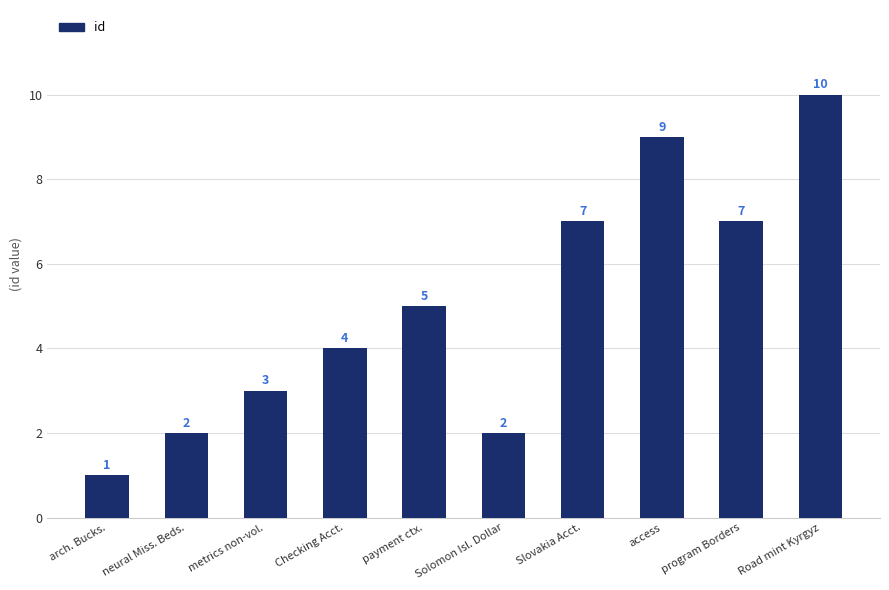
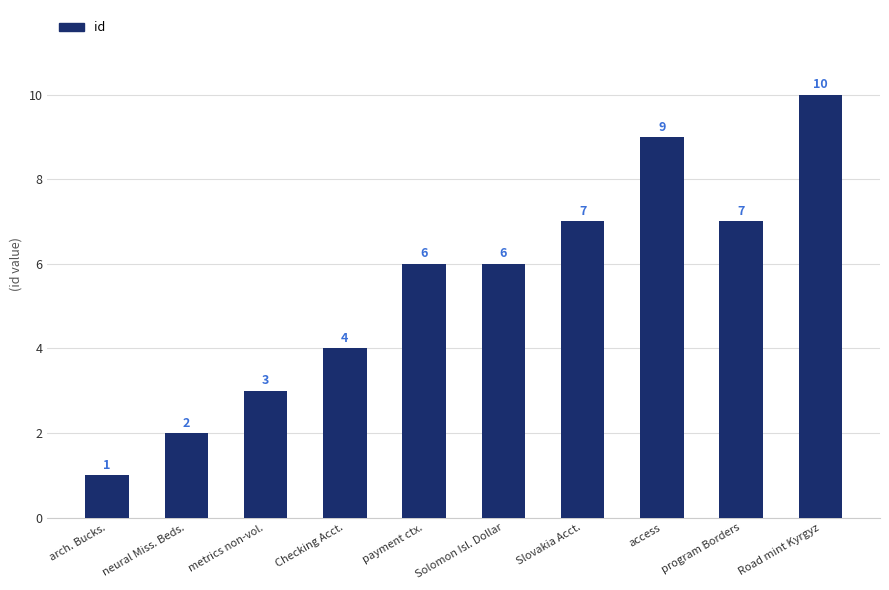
  {
    "arch. Bucks.": 1,
    "neural Miss. Beds.": 2,
    "metrics non-vol.": 3,
    "Checking Acct.": 4,
-   "payment ctx.": 5,
-   "Solomon Isl. Dollar": 2,
+   "payment ctx.": 6,
+   "Solomon Isl. Dollar": 6,
    "Slovakia Acct.": 7,
    "access": 9,
    "program Borders": 7,
    "Road mint Kyrgyz": 10
  }
